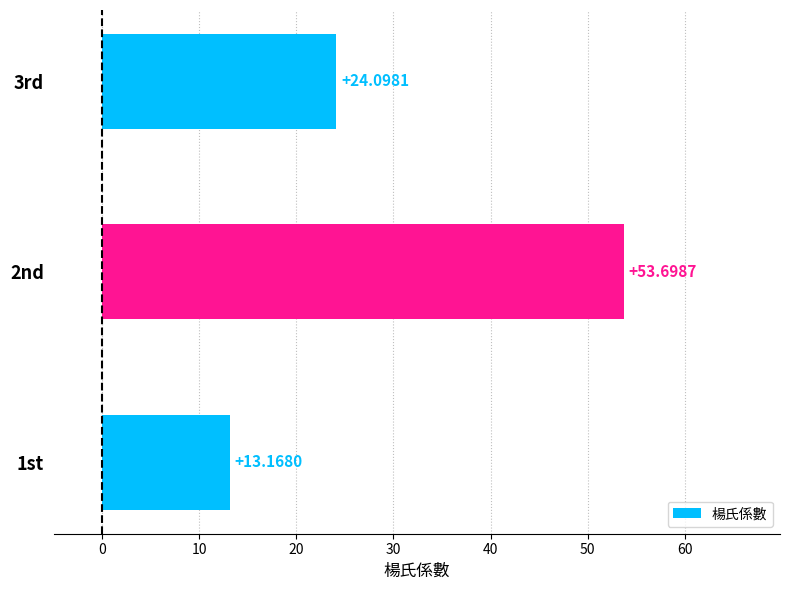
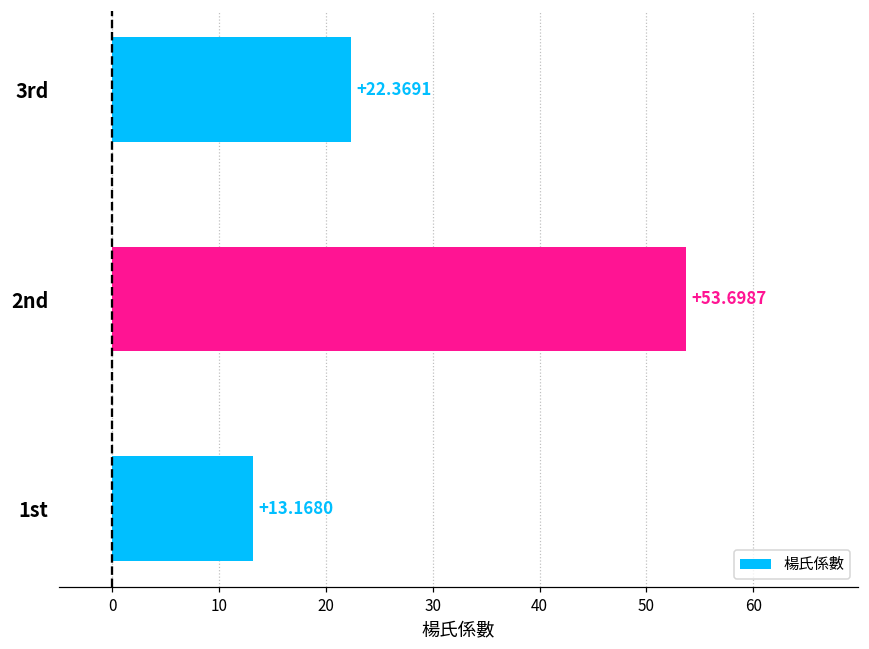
  {
-   "3rd": "+24.0981",
+   "3rd": "+22.3691",
    "2nd": "+53.6987",
    "1st": "+13.1680"
  }
